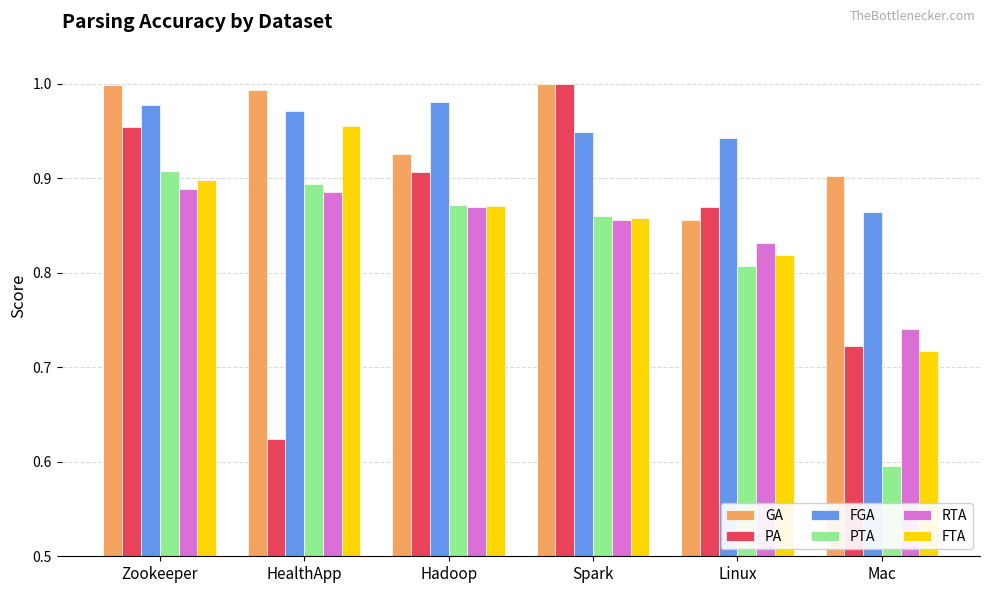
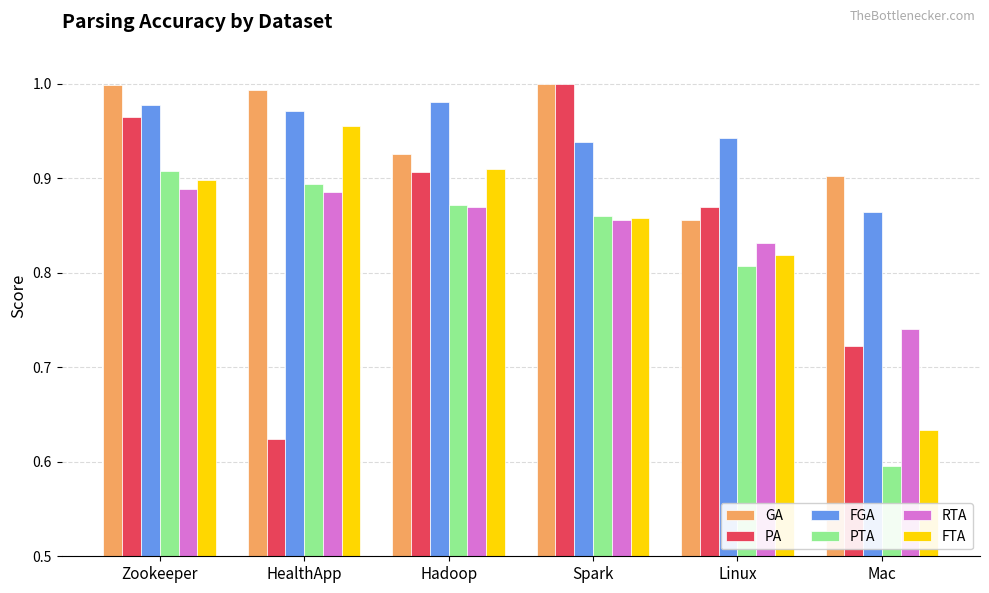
  {
    "GA": {
      "Zookeeper": 1.00,
      "HealthApp": 0.99,
      "Hadoop": 0.93,
      "Spark": 1.00,
      "Linux": 0.86,
      "Mac": 0.90
    },
    "PA": {
-     "Zookeeper": 0.95,
+     "Zookeeper": 0.97,
      "HealthApp": 0.62,
      "Hadoop": 0.91,
      "Spark": 1.00,
      "Linux": 0.87,
      "Mac": 0.72
    },
    "FGA": {
      "Zookeeper": 0.98,
      "HealthApp": 0.97,
      "Hadoop": 0.98,
-     "Spark": 0.95,
+     "Spark": 0.94,
      "Linux": 0.94,
      "Mac": 0.86
    },
    "PTA": {
      "Zookeeper": 0.91,
      "HealthApp": 0.89,
      "Hadoop": 0.87,
      "Spark": 0.86,
      "Linux": 0.81,
      "Mac": 0.60
    },
    "RTA": {
      "Zookeeper": 0.89,
      "HealthApp": 0.89,
      "Hadoop": 0.87,
      "Spark": 0.86,
      "Linux": 0.83,
      "Mac": 0.74
    },
    "FTA": {
      "Zookeeper": 0.90,
      "HealthApp": 0.96,
-     "Hadoop": 0.87,
+     "Hadoop": 0.91,
      "Spark": 0.86,
      "Linux": 0.82,
-     "Mac": 0.72
+     "Mac": 0.63
    }
  }
